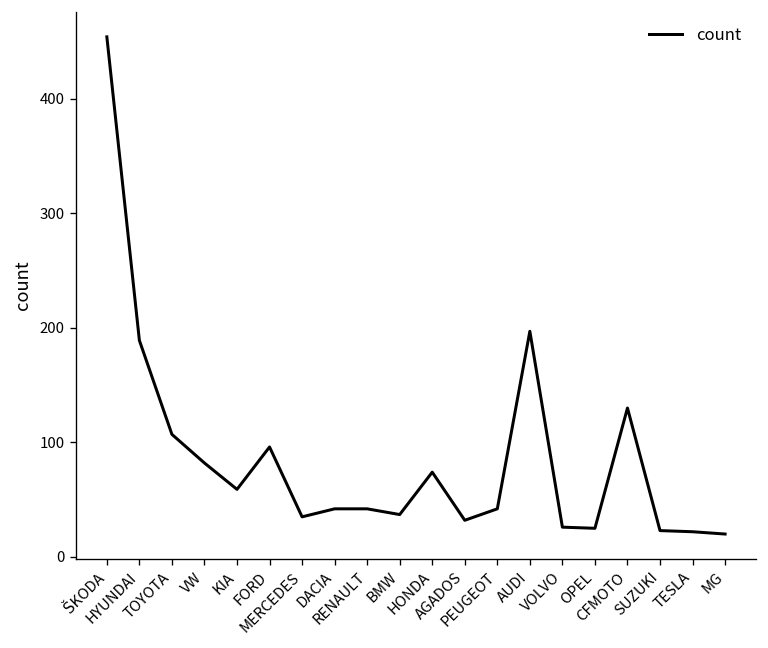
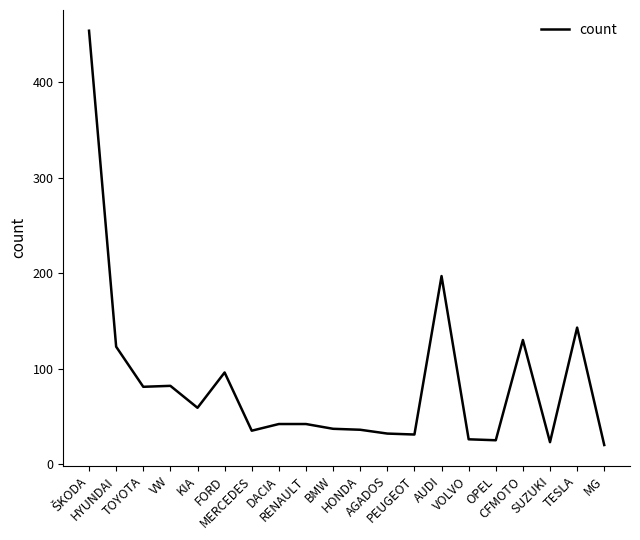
  {
    "ŠKODA": 450,
-   "HYUNDAI": 190,
-   "TOYOTA": 110,
+   "HYUNDAI": 120,
+   "TOYOTA": 80,
    "VW": 80,
    "KIA": 60,
    "FORD": 100,
    "MERCEDES": 40,
    "DACIA": 40,
    "RENAULT": 40,
    "BMW": 40,
-   "HONDA": 70,
+   "HONDA": 40,
    "AGADOS": 30,
-   "PEUGEOT": 40,
+   "PEUGEOT": 30,
    "AUDI": 200,
    "VOLVO": 30,
    "OPEL": 30,
    "CFMOTO": 130,
    "SUZUKI": 20,
-   "TESLA": 20,
+   "TESLA": 140,
    "MG": 20
  }
